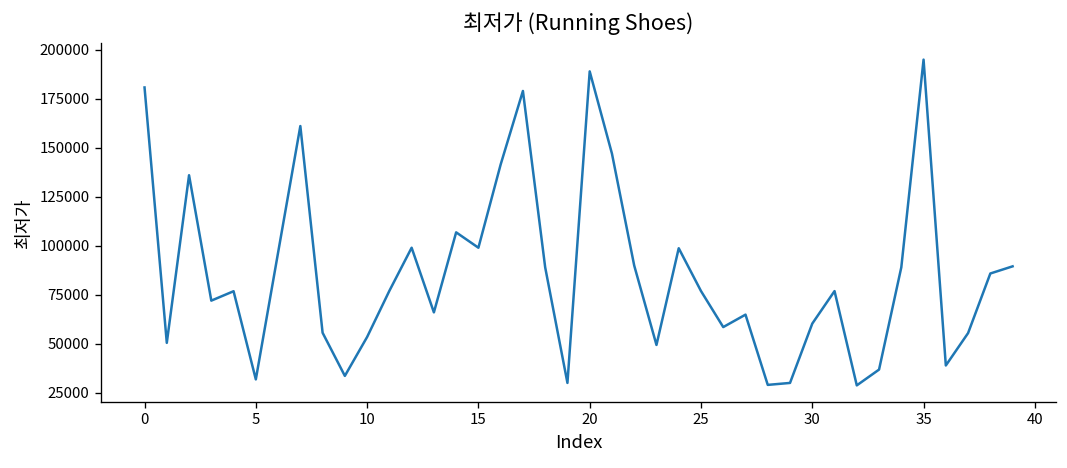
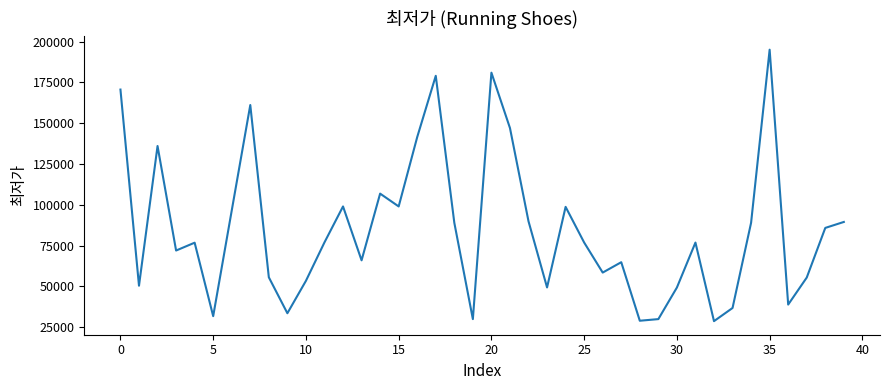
  {
-   "0": 181000,
+   "0": 171000,
    "5": 32000,
    "10": 53000,
    "15": 99000,
-   "20": 189000,
+   "20": 181000,
    "25": 77000,
-   "30": 60000,
+   "30": 49000,
    "35": 195000
  }
